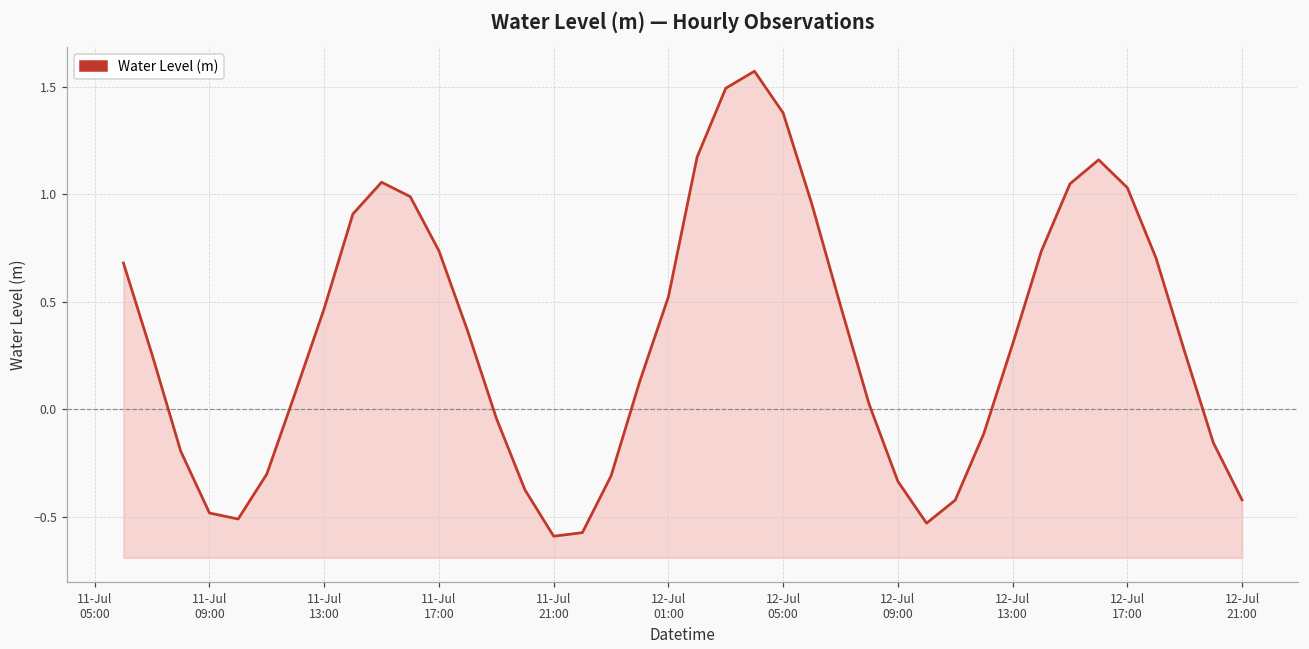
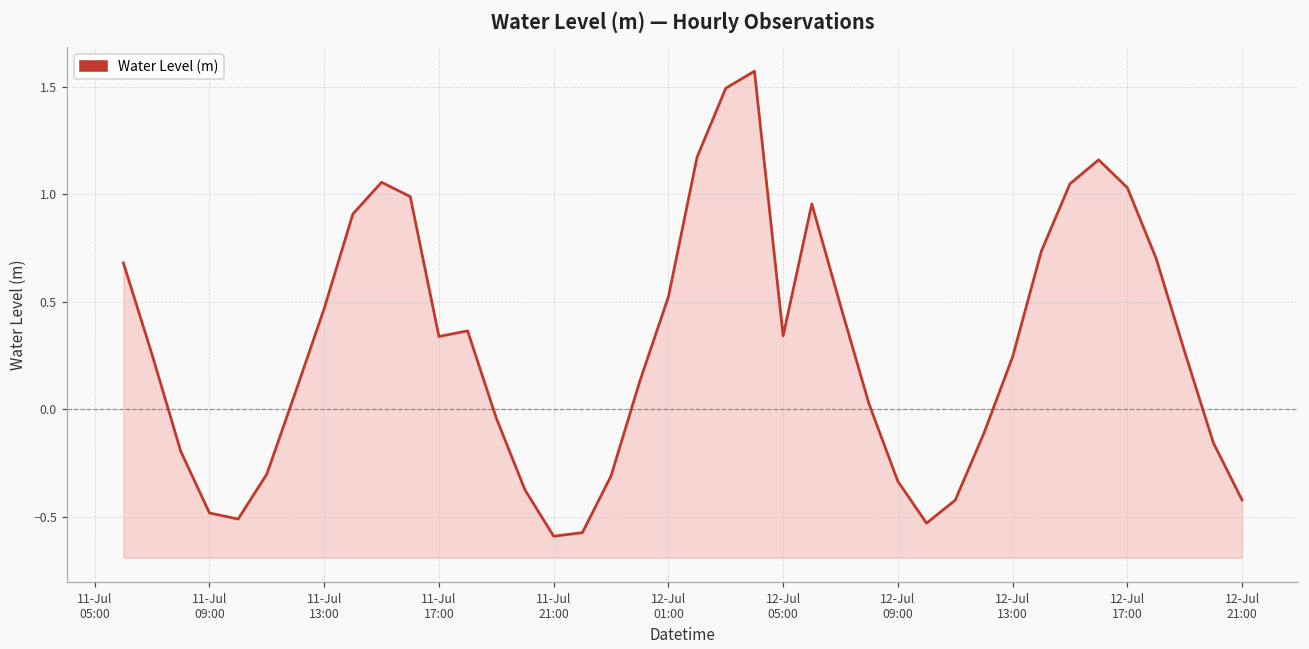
  {
    "11-Jul 09:00": -0.48,
    "11-Jul 13:00": 0.47,
-   "11-Jul 17:00": 0.74,
+   "11-Jul 17:00": 0.34,
    "11-Jul 21:00": -0.59,
    "12-Jul 01:00": 0.52,
-   "12-Jul 05:00": 1.38,
+   "12-Jul 05:00": 0.34,
    "12-Jul 09:00": -0.33,
-   "12-Jul 13:00": 0.30,
+   "12-Jul 13:00": 0.24,
    "12-Jul 17:00": 1.03,
    "12-Jul 21:00": -0.42
  }
